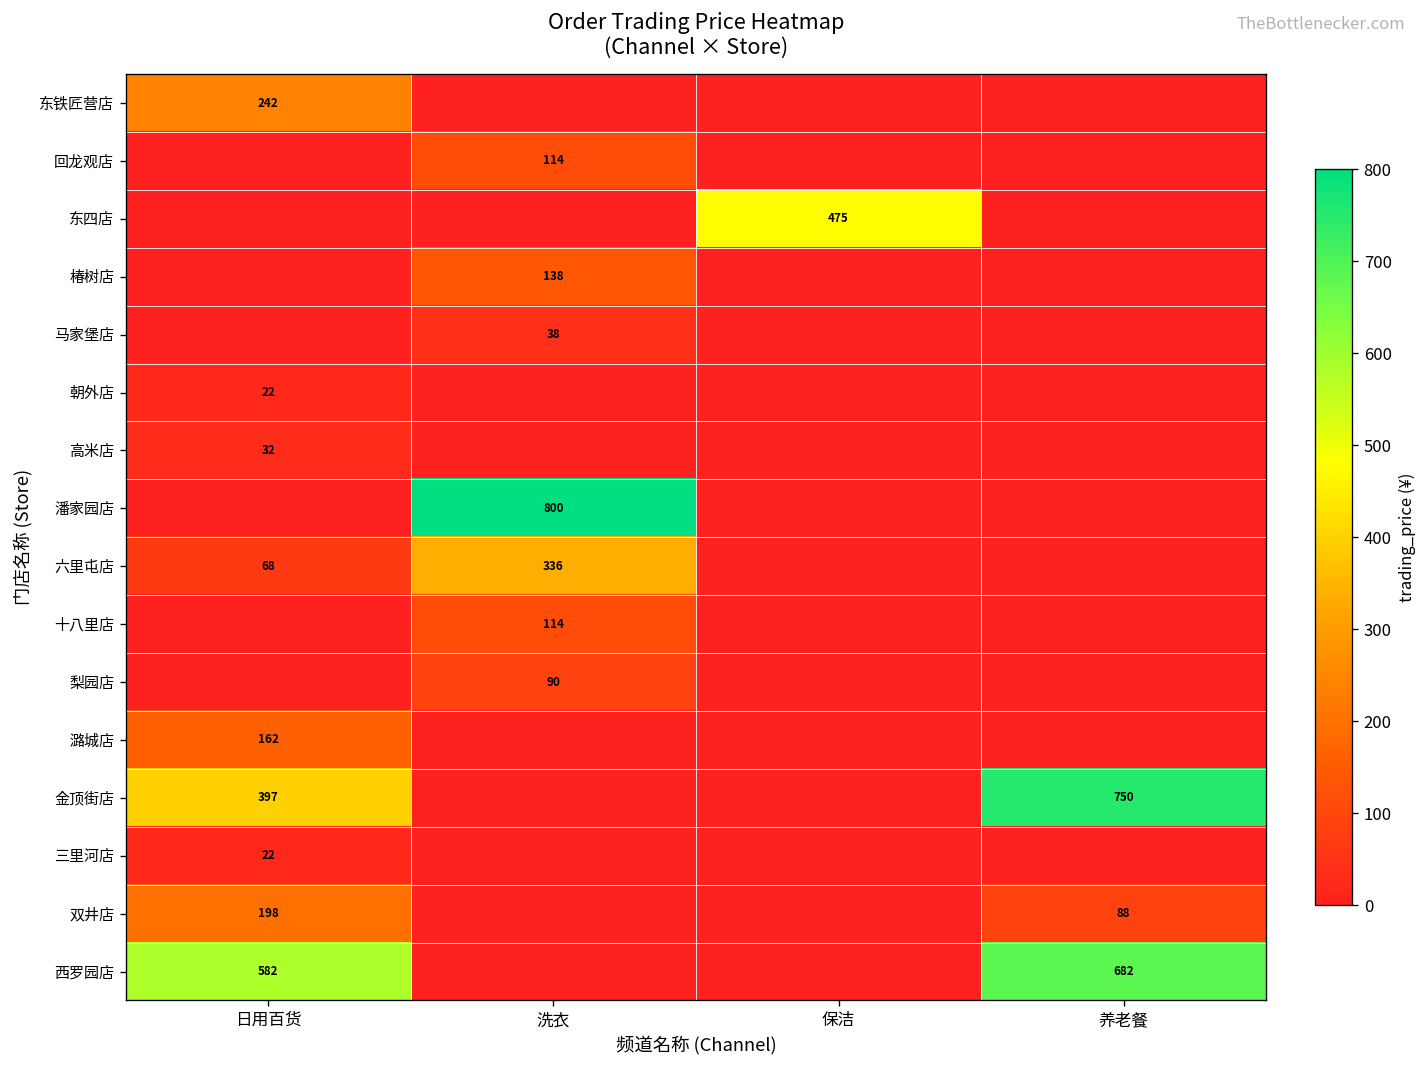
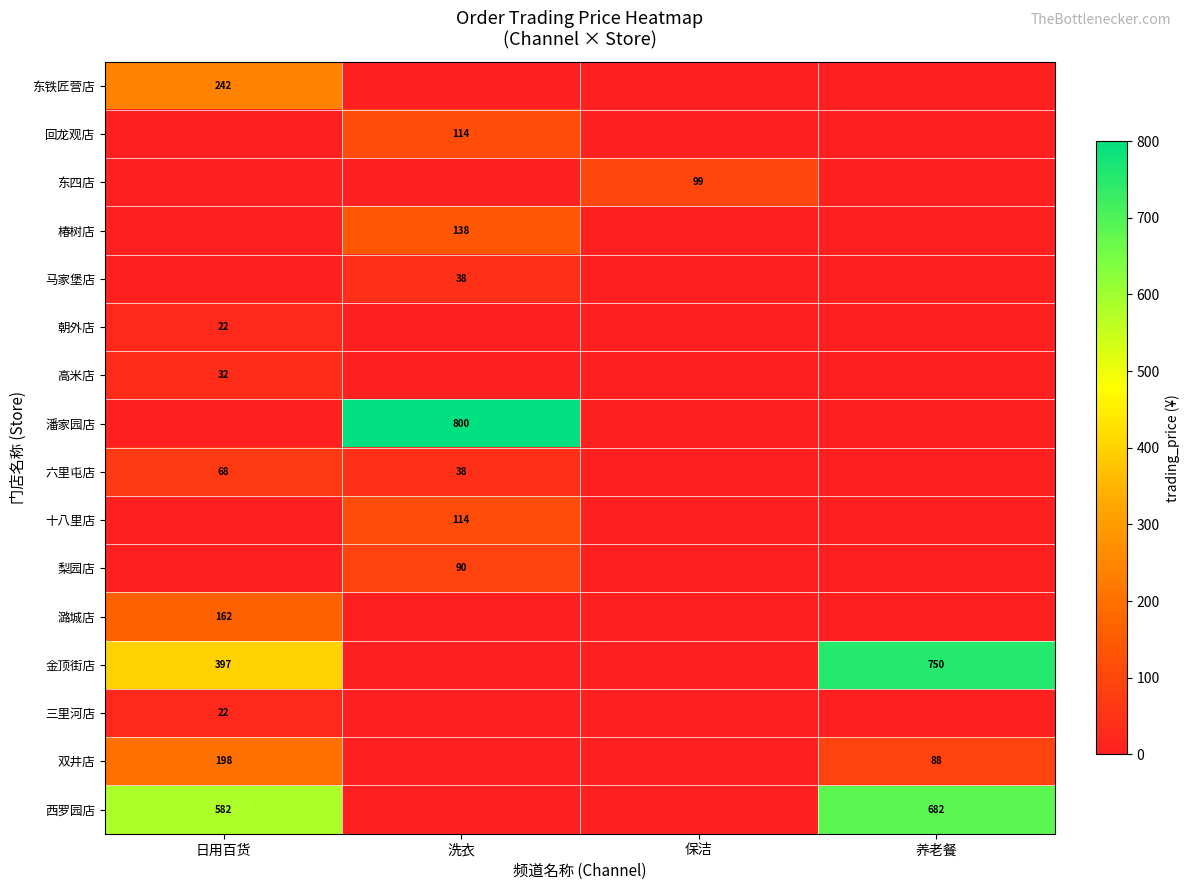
  {
    "东铁匠营店": {
      "日用百货": 242
    },
    "回龙观店": {
      "洗衣": 114
    },
    "东四店": {
-     "保洁": 475
+     "保洁": 99
    },
    "椿树店": {
      "洗衣": 138
    },
    "马家堡店": {
      "洗衣": 38
    },
    "朝外店": {
      "日用百货": 22
    },
    "高米店": {
      "日用百货": 32
    },
    "潘家园店": {
      "洗衣": 800
    },
    "六里屯店": {
      "日用百货": 68,
-     "洗衣": 336
+     "洗衣": 38
    },
    "十八里店": {
      "洗衣": 114
    },
    "梨园店": {
      "洗衣": 90
    },
    "潞城店": {
      "日用百货": 162
    },
    "金顶街店": {
      "日用百货": 397,
      "养老餐": 750
    },
    "三里河店": {
      "日用百货": 22
    },
    "双井店": {
      "日用百货": 198,
      "养老餐": 88
    },
    "西罗园店": {
      "日用百货": 582,
      "养老餐": 682
    }
  }
